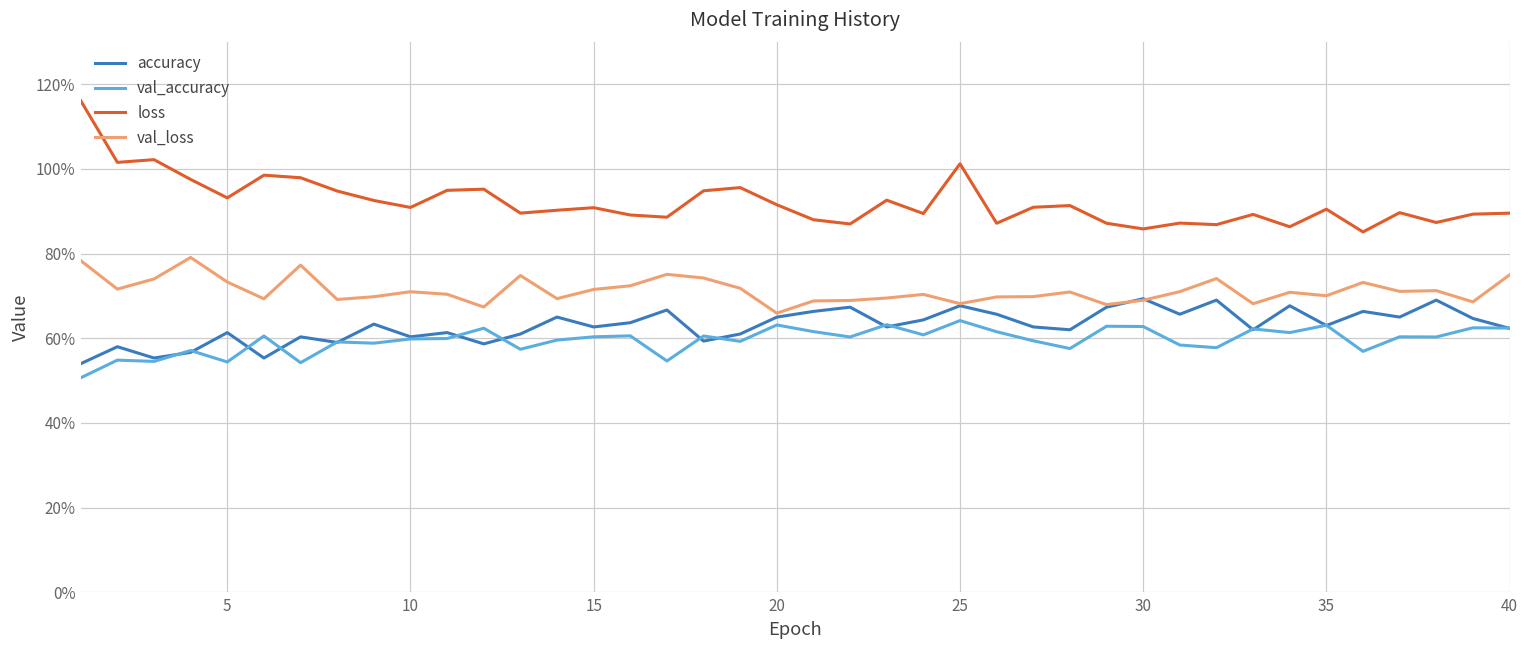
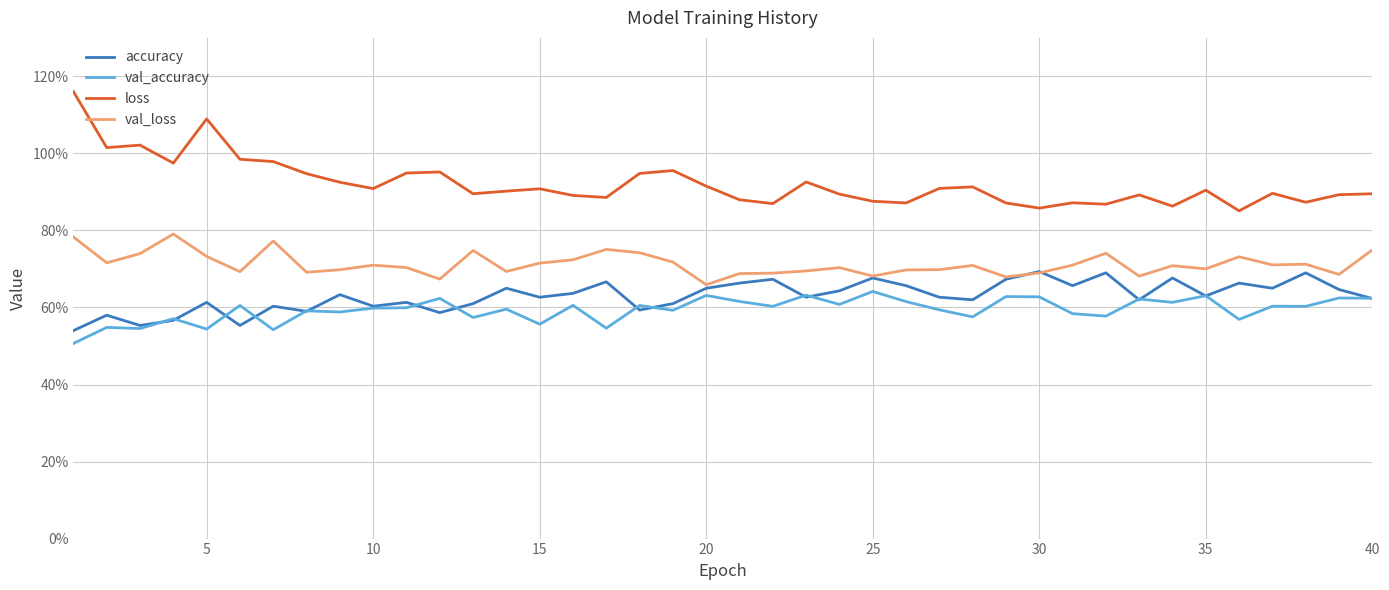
  {
    "accuracy": {
      "5": "61%",
      "15": "63%",
      "20": "65%"
    },
    "val_accuracy": {
      "5": "54%",
-     "15": "60%",
+     "15": "56%",
      "20": "63%",
      "25": "64%",
      "30": "63%"
    },
    "loss": {
-     "5": "93%",
+     "5": "109%",
      "10": "91%",
      "15": "91%",
      "20": "92%",
-     "25": "101%",
+     "25": "88%",
      "30": "86%",
      "35": "90%",
      "40": "90%"
    },
    "val_loss": {
      "5": "73%",
      "10": "71%",
      "15": "72%",
      "20": "66%",
      "35": "70%",
      "40": "75%"
    }
  }
